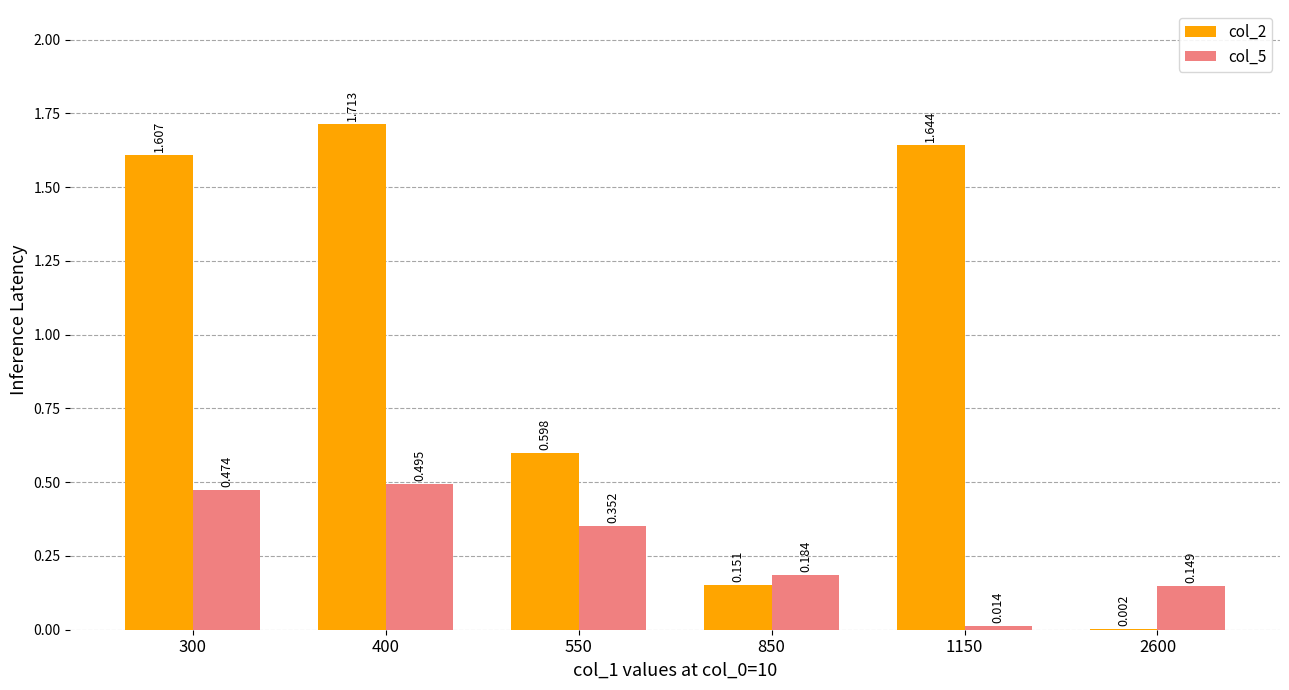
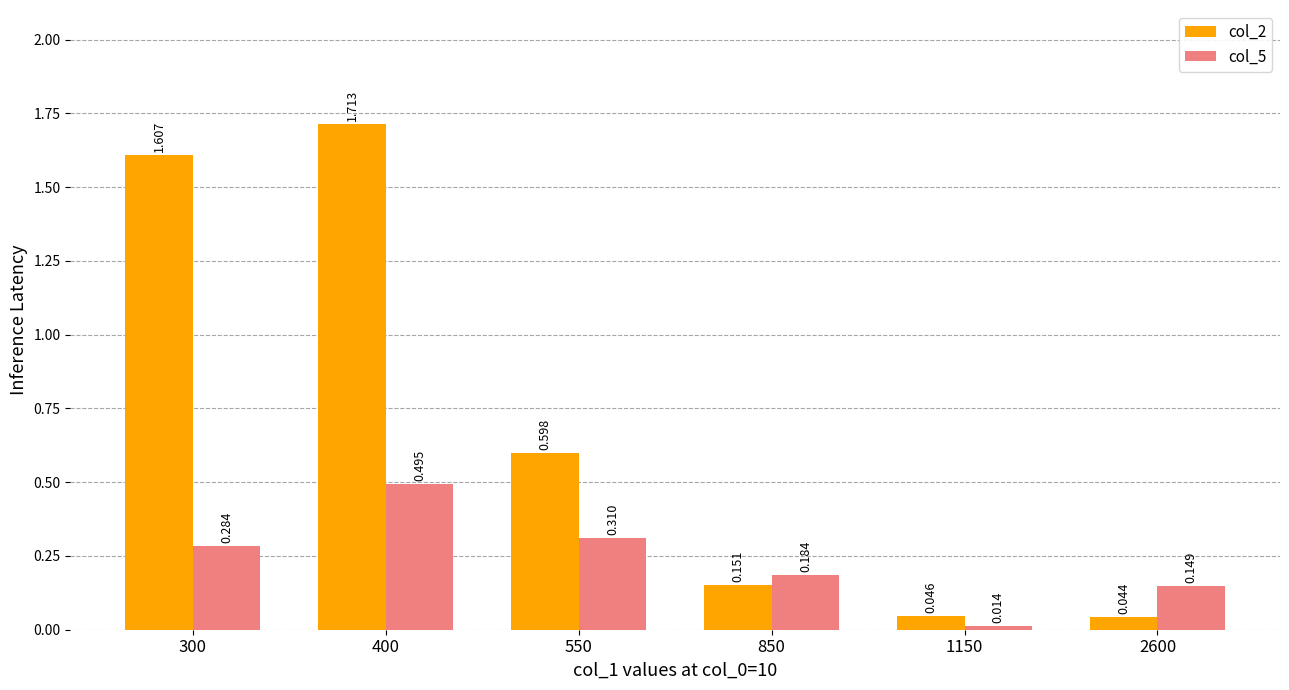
  {
    "col_2": {
      "300": 1.607,
      "400": 1.713,
      "550": 0.598,
      "850": 0.151,
-     "1150": 1.644,
-     "2600": 0.002
+     "1150": 0.046,
+     "2600": 0.044
    },
    "col_5": {
-     "300": 0.474,
+     "300": 0.284,
      "400": 0.495,
-     "550": 0.352,
+     "550": 0.310,
      "850": 0.184,
      "1150": 0.014,
      "2600": 0.149
    }
  }
